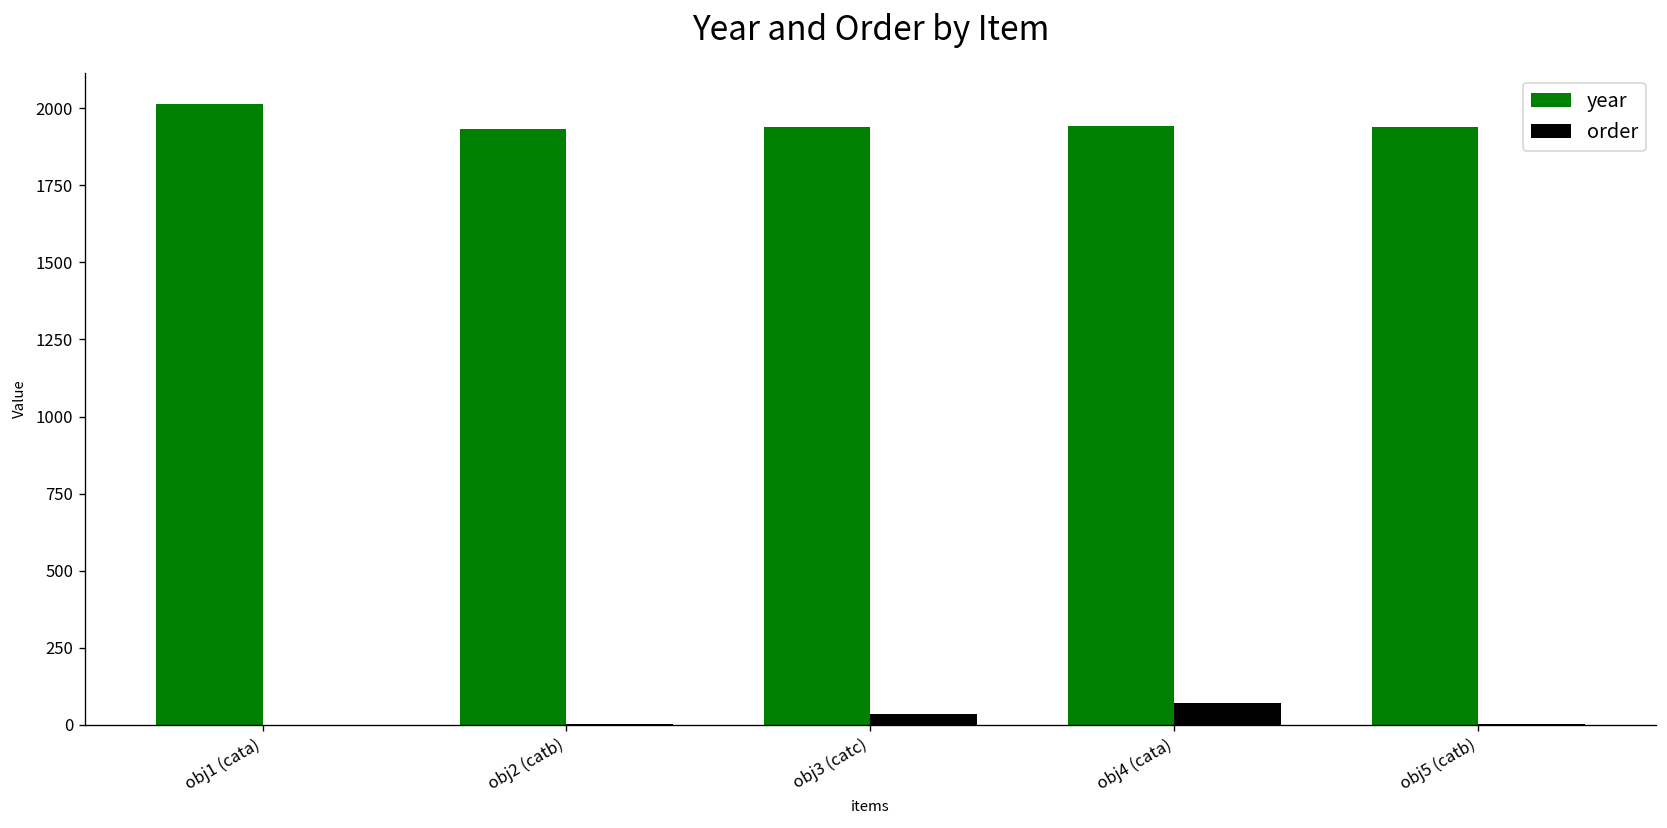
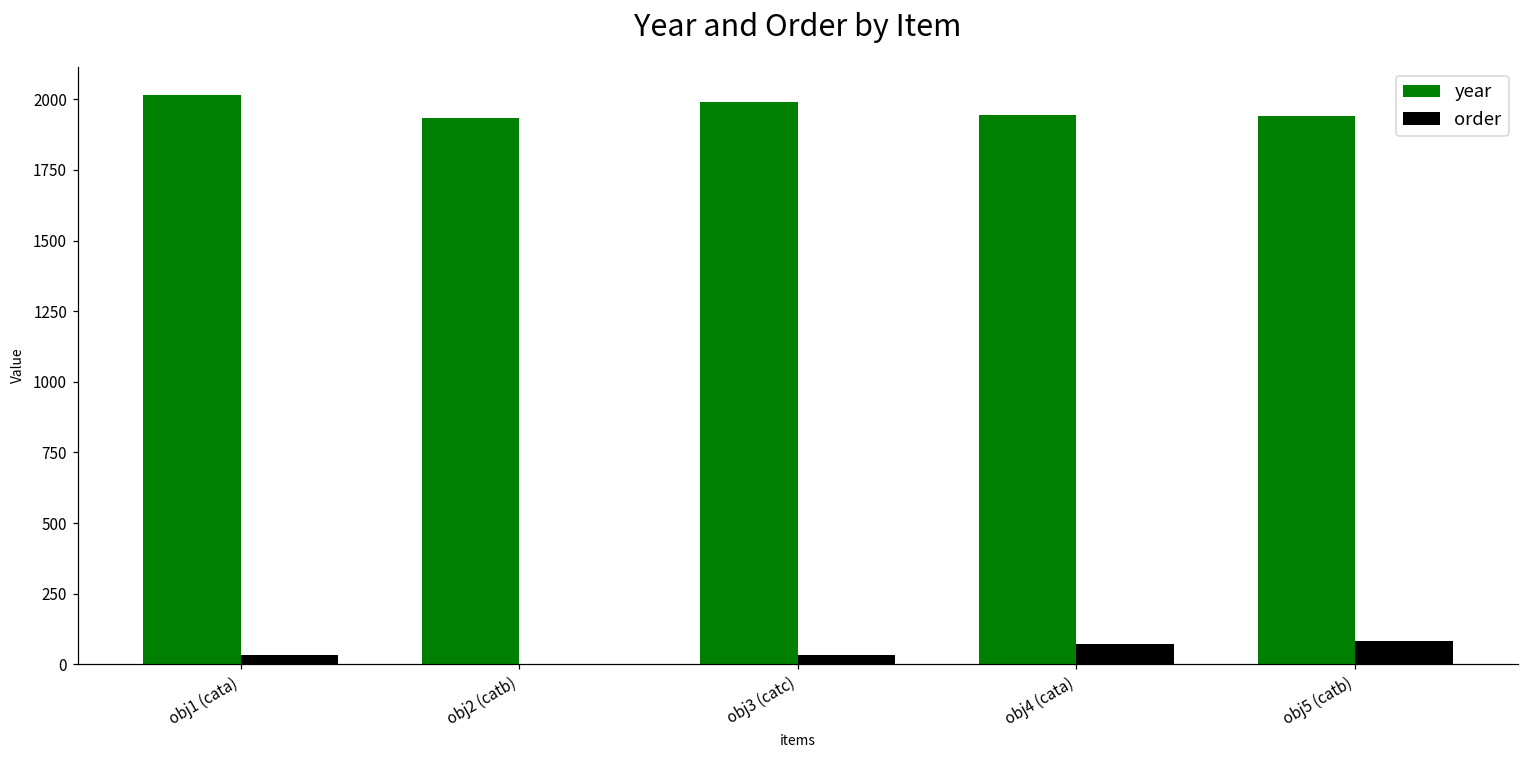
  {
    "year": {
      "obj1 (cata)": 2010,
      "obj2 (catb)": 1930,
-     "obj3 (catc)": 1940,
+     "obj3 (catc)": 1990,
      "obj4 (cata)": 1940,
      "obj5 (catb)": 1940
    },
    "order": {
-     "obj1 (cata)": 0,
+     "obj1 (cata)": 30,
      "obj3 (catc)": 30,
      "obj4 (cata)": 70,
-     "obj5 (catb)": 0
+     "obj5 (catb)": 80
    }
  }
